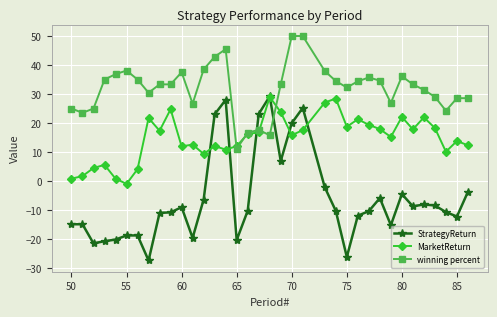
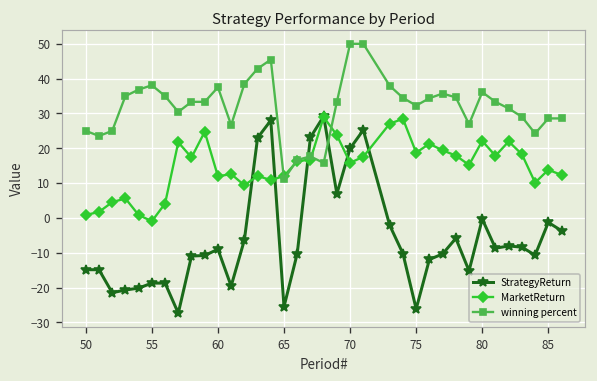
  {
    "StrategyReturn": {
      "50": -15,
      "55": -19,
      "60": -9,
-     "65": -20,
+     "65": -26,
      "70": 20,
      "75": -26,
-     "80": -4,
-     "85": -12
+     "80": 0,
+     "85": -1
    }
  }
